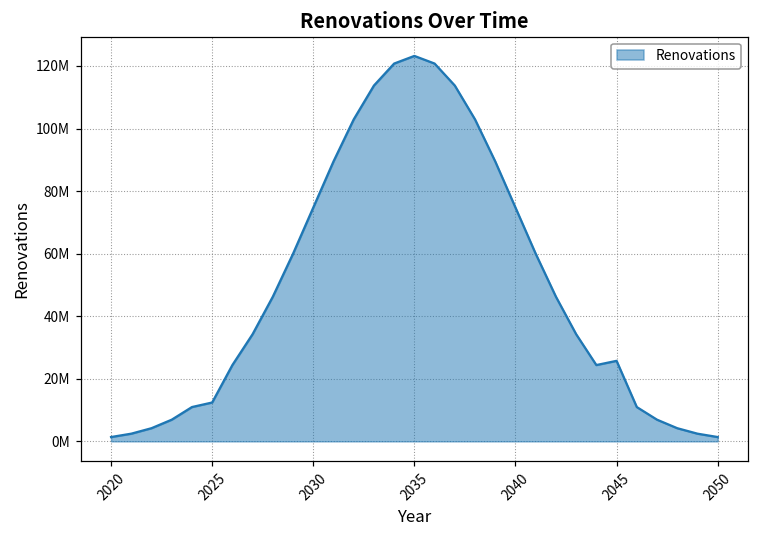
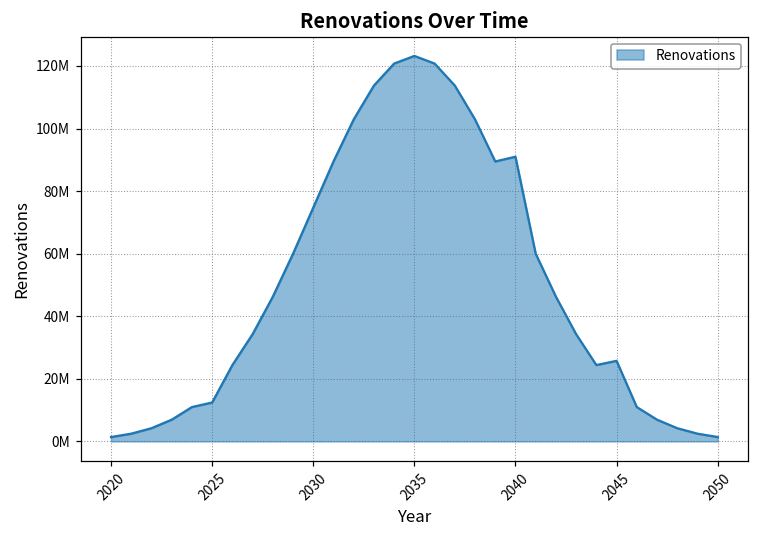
  {
    "2020": 1000000,
    "2025": 12000000,
    "2030": 75000000,
    "2035": 123000000,
-   "2040": 75000000,
+   "2040": 91000000,
    "2045": 26000000,
    "2050": 1000000
  }
